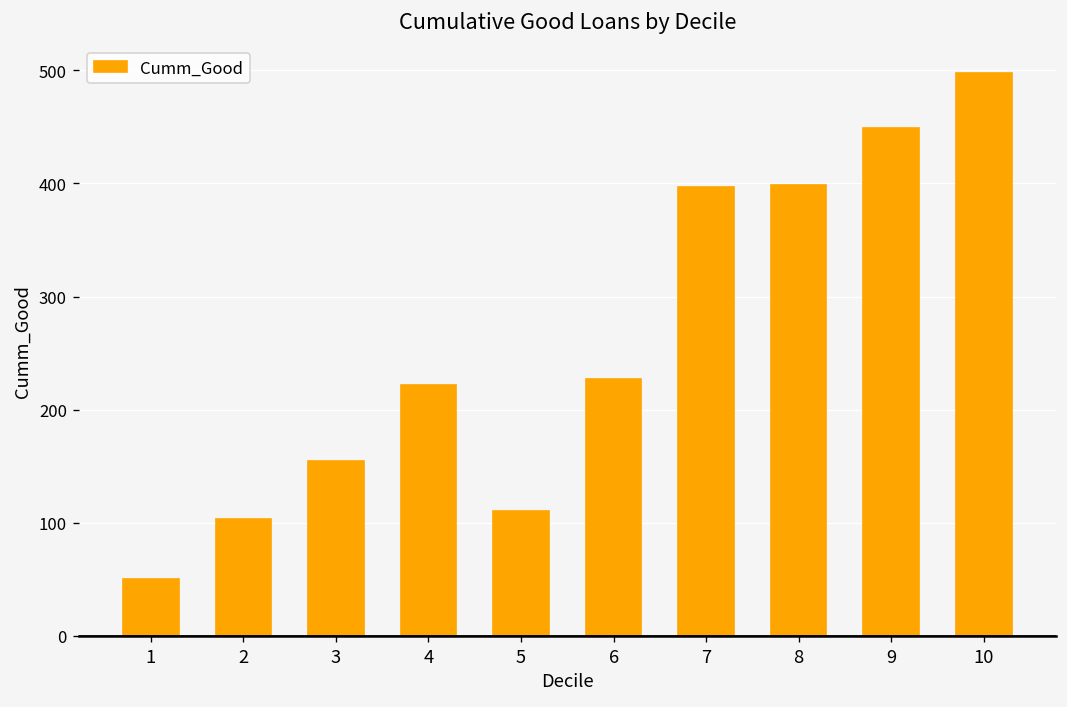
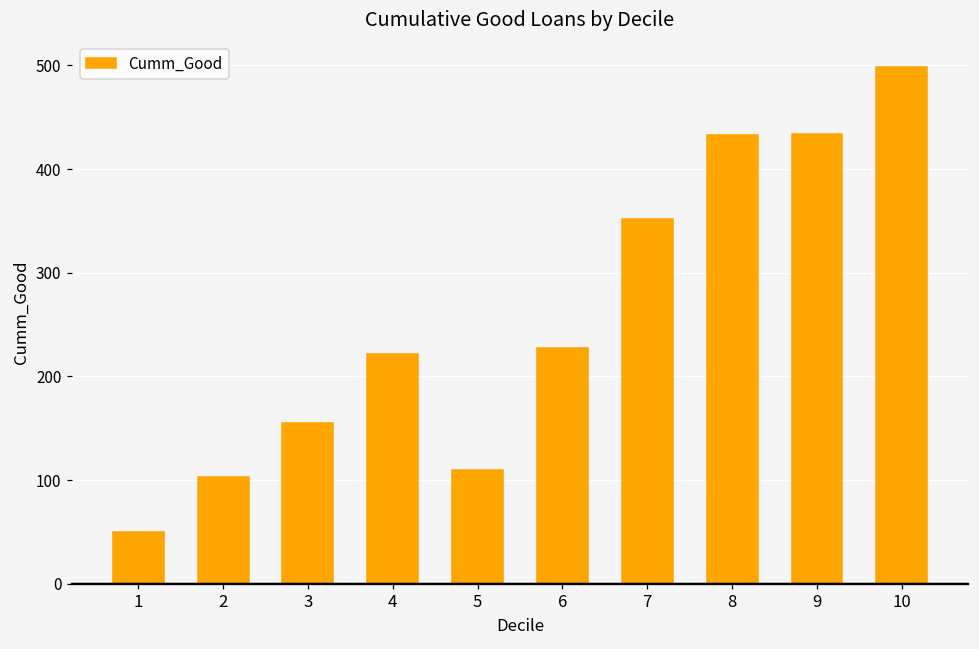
  {
    "1": 50,
    "2": 100,
    "3": 160,
    "4": 220,
    "5": 110,
    "6": 230,
-   "7": 400,
-   "8": 400,
-   "9": 450,
+   "7": 350,
+   "8": 430,
+   "9": 430,
    "10": 500
  }
